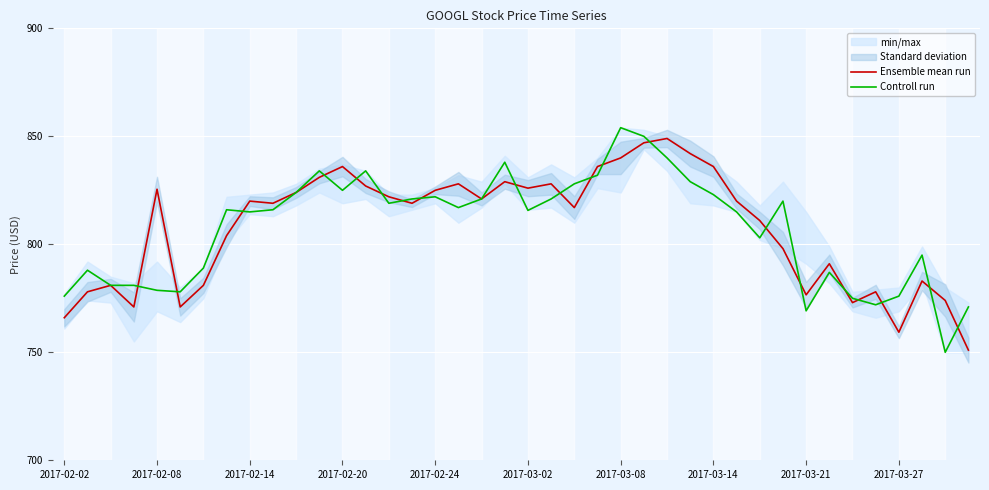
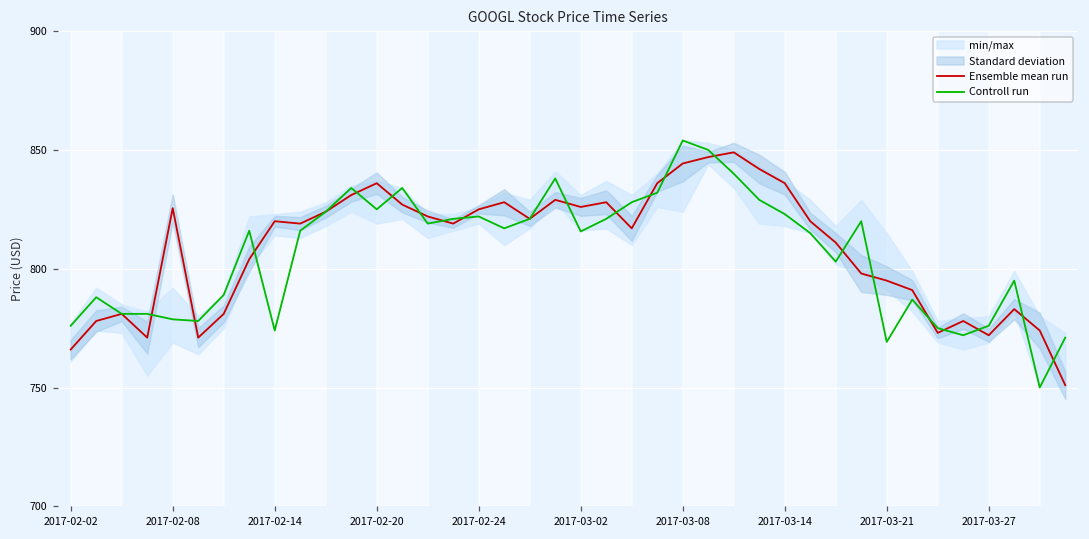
  {
    "Ensemble mean run": {
      "2017-02-02": 766,
      "2017-02-08": 826,
      "2017-02-14": 820,
      "2017-03-02": 826,
-     "2017-03-08": 840,
-     "2017-03-21": 777,
-     "2017-03-27": 759
+     "2017-03-08": 844,
+     "2017-03-21": 795,
+     "2017-03-27": 772
    },
    "Controll run": {
      "2017-02-08": 779,
-     "2017-02-14": 815,
+     "2017-02-14": 774,
      "2017-02-20": 825,
      "2017-02-24": 822,
      "2017-03-02": 816,
      "2017-03-14": 823,
      "2017-03-21": 769,
      "2017-03-27": 776
    }
  }
